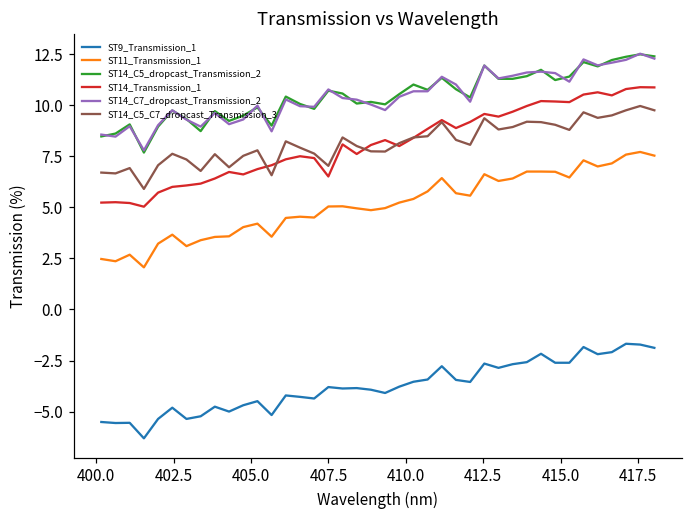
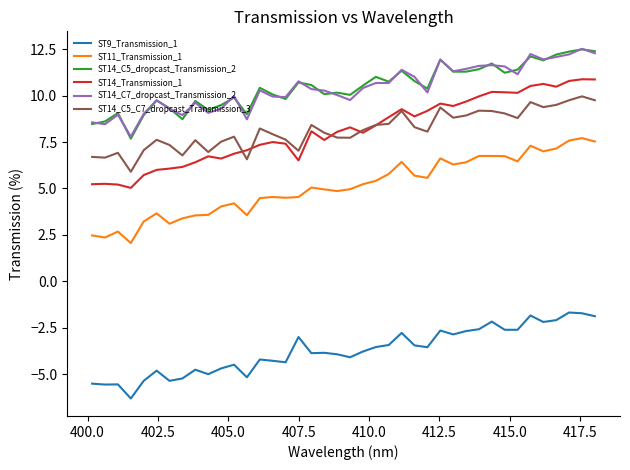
  {
    "ST9_Transmission_1": {
-     "407.5": -3.8
+     "407.5": -3.0
    },
    "ST11_Transmission_1": {
-     "407.5": 5.0
+     "407.5": 4.5
    },
    "ST14_Transmission_1": {
      "407.5": 6.5
    },
    "ST14_C5_C7_dropcast_Transmission_3": {
      "407.5": 7.0
    }
  }
